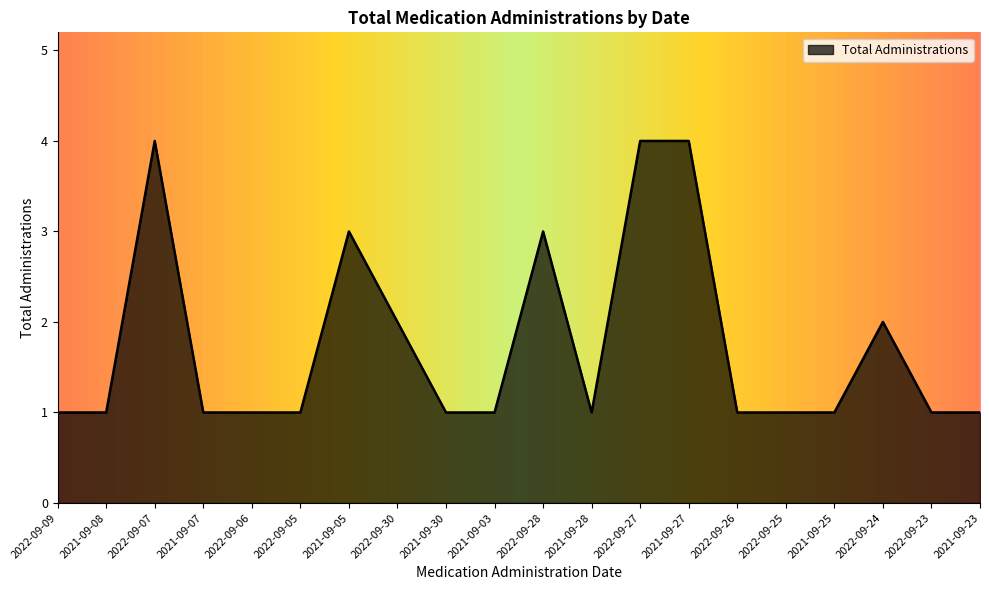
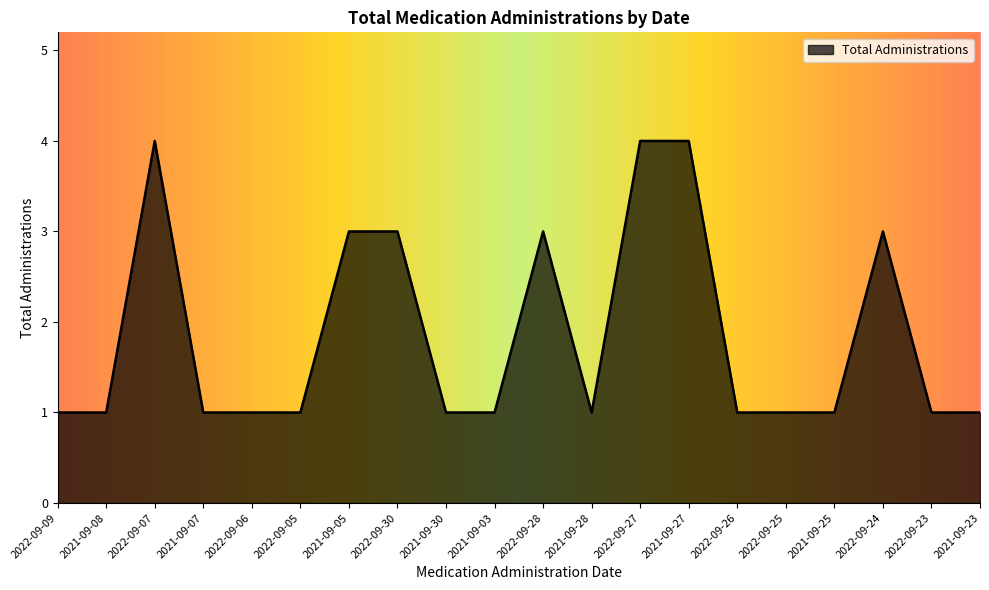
  {
    "2022-09-09": 1,
    "2021-09-08": 1,
    "2022-09-07": 4,
    "2021-09-07": 1,
    "2022-09-06": 1,
    "2022-09-05": 1,
    "2021-09-05": 3,
-   "2022-09-30": 2,
+   "2022-09-30": 3,
    "2021-09-30": 1,
    "2021-09-03": 1,
    "2022-09-28": 3,
    "2021-09-28": 1,
    "2022-09-27": 4,
    "2021-09-27": 4,
    "2022-09-26": 1,
    "2022-09-25": 1,
    "2021-09-25": 1,
-   "2022-09-24": 2,
+   "2022-09-24": 3,
    "2022-09-23": 1,
    "2021-09-23": 1
  }
